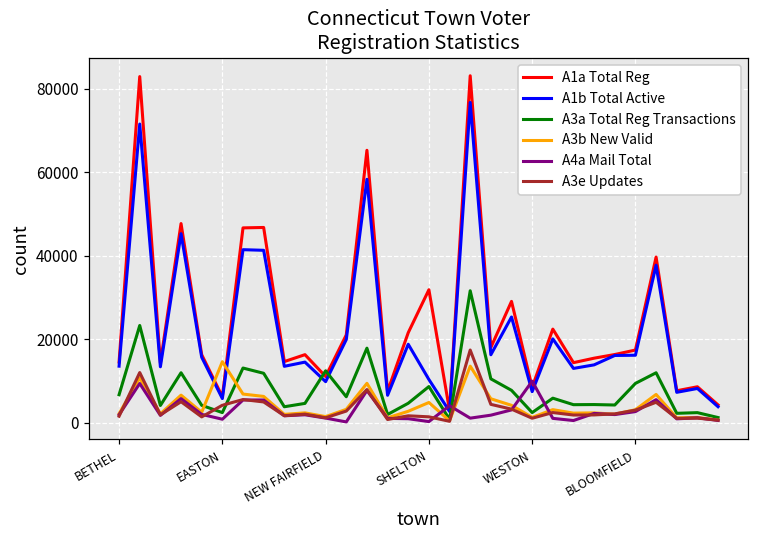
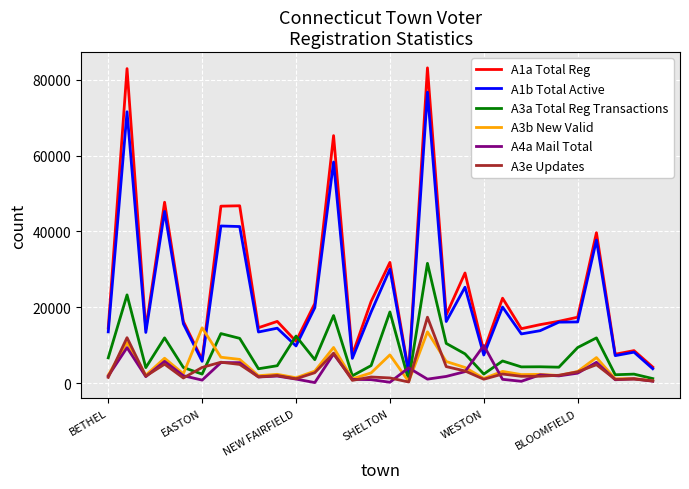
  {
    "A1a Total Reg": {
      "BETHEL": 15000,
      "NEW FAIRFIELD": 11000,
      "SHELTON": 32000,
      "WESTON": 8000,
      "BLOOMFIELD": 17000
    },
    "A1b Total Active": {
      "BETHEL": 14000,
      "NEW FAIRFIELD": 10000,
-     "SHELTON": 10000,
+     "SHELTON": 30000,
      "WESTON": 7000,
      "BLOOMFIELD": 16000
    },
    "A3a Total Reg Transactions": {
      "BETHEL": 7000,
      "EASTON": 2000,
      "NEW FAIRFIELD": 12000,
-     "SHELTON": 9000,
+     "SHELTON": 19000,
      "WESTON": 2000,
      "BLOOMFIELD": 9000
    },
    "A3b New Valid": {
      "EASTON": 15000,
-     "SHELTON": 5000
+     "SHELTON": 7000
    },
    "A4a Mail Total": {
      "EASTON": 1000,
      "SHELTON": 0,
      "WESTON": 10000
    },
    "A3e Updates": {
      "EASTON": 4000,
      "SHELTON": 1000
    }
  }
